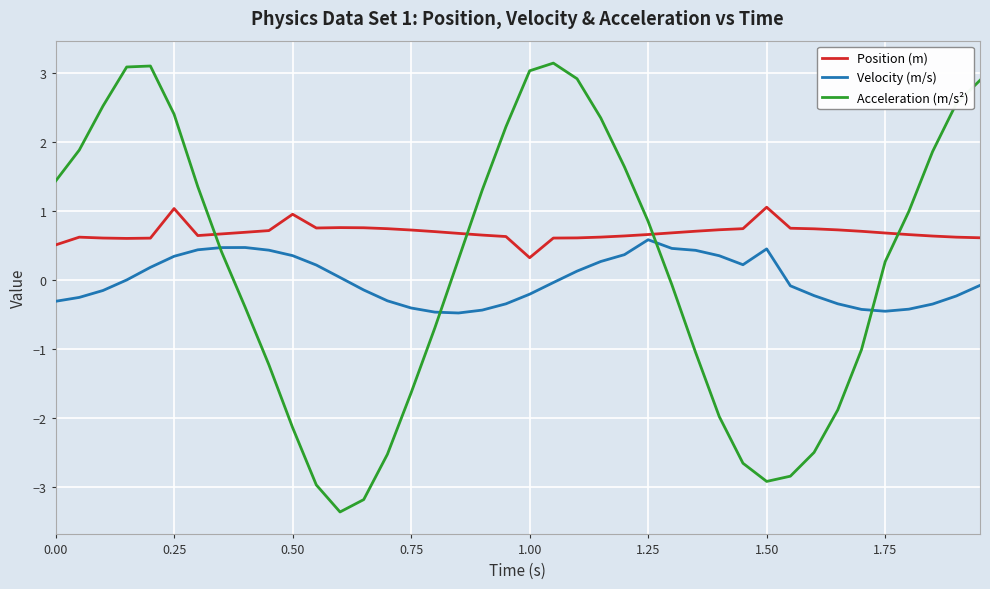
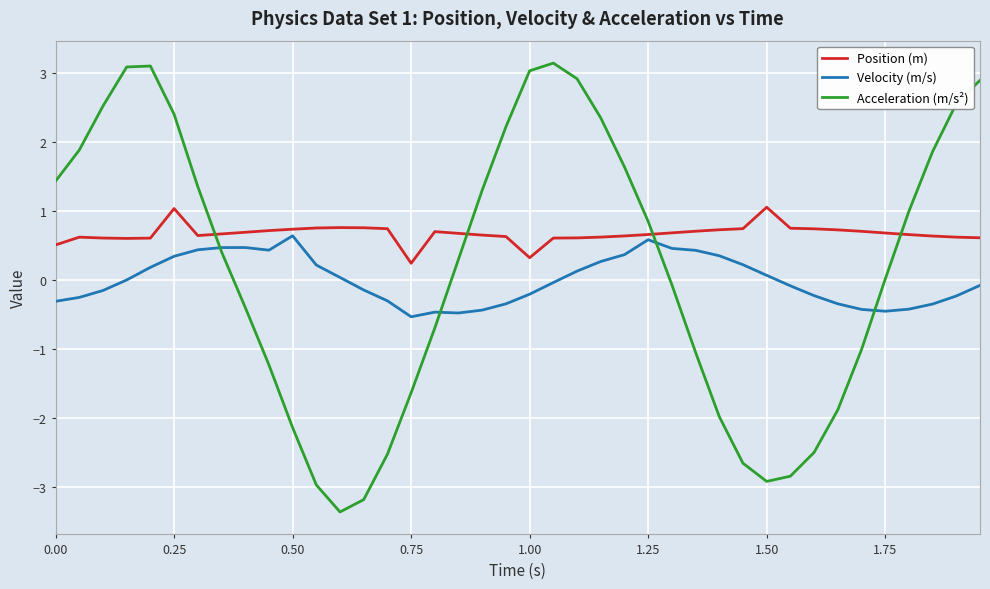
  {
    "Position (m)": {
      "0.00": 0.5,
      "0.25": 1.0,
-     "0.50": 1.0,
-     "0.75": 0.7,
+     "0.50": 0.7,
+     "0.75": 0.2,
      "1.00": 0.3,
      "1.25": 0.7,
      "1.50": 1.1,
      "1.75": 0.7
    },
    "Velocity (m/s)": {
      "0.00": -0.3,
      "0.25": 0.3,
-     "0.50": 0.4,
-     "0.75": -0.4,
+     "0.50": 0.6,
+     "0.75": -0.5,
      "1.00": -0.2,
      "1.25": 0.6,
-     "1.50": 0.4,
+     "1.50": 0.1,
      "1.75": -0.5
    },
    "Acceleration (m/s²)": {
      "0.00": 1.4,
      "0.25": 2.4,
      "0.50": -2.1,
      "0.75": -1.6,
      "1.00": 3.0,
      "1.25": 0.8,
      "1.50": -2.9,
-     "1.75": 0.3
+     "1.75": 0.0
    }
  }
